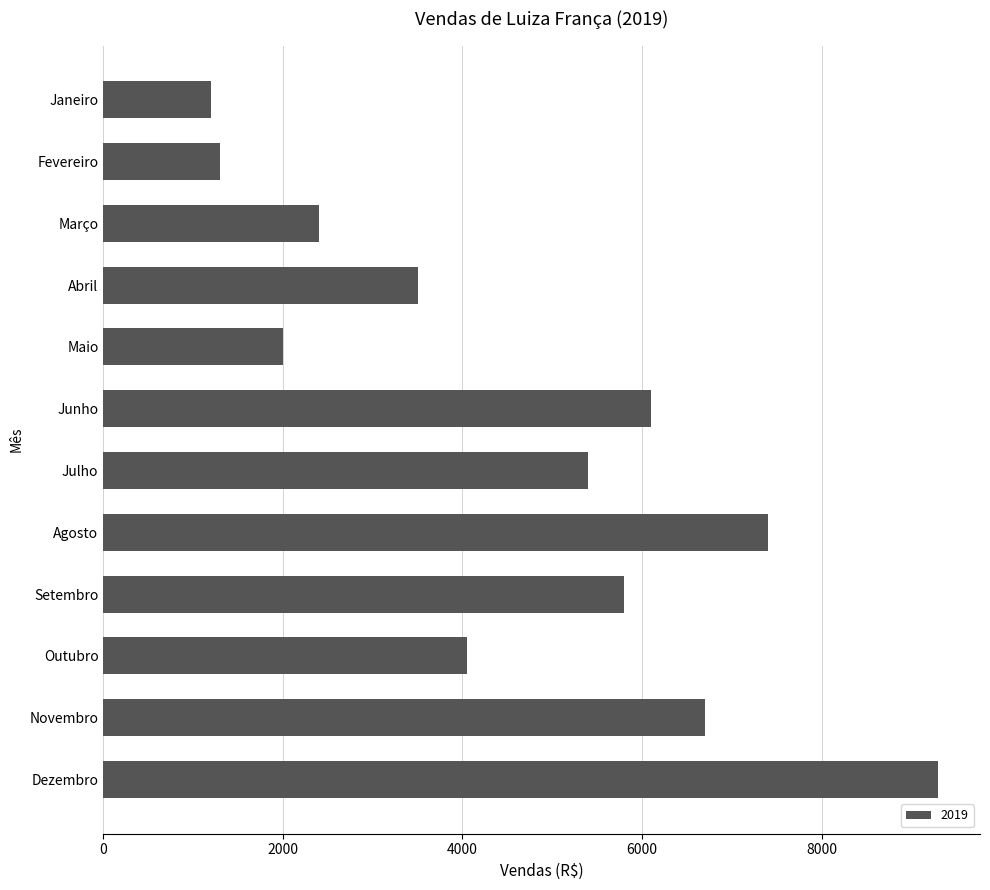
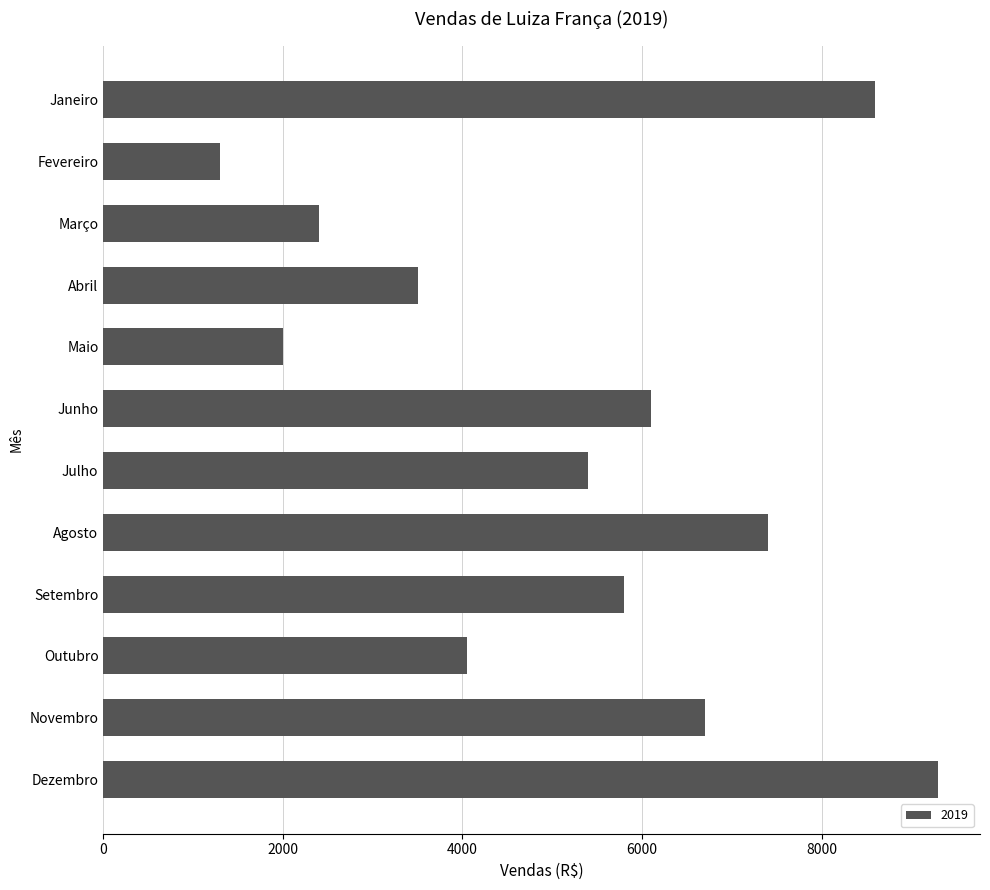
  {
-   "Janeiro": 1200,
+   "Janeiro": 8600,
    "Fevereiro": 1300,
    "Março": 2400,
    "Abril": 3500,
    "Maio": 2000,
    "Junho": 6100,
    "Julho": 5400,
    "Agosto": 7400,
    "Setembro": 5800,
    "Outubro": 4100,
    "Novembro": 6700,
    "Dezembro": 9300
  }
